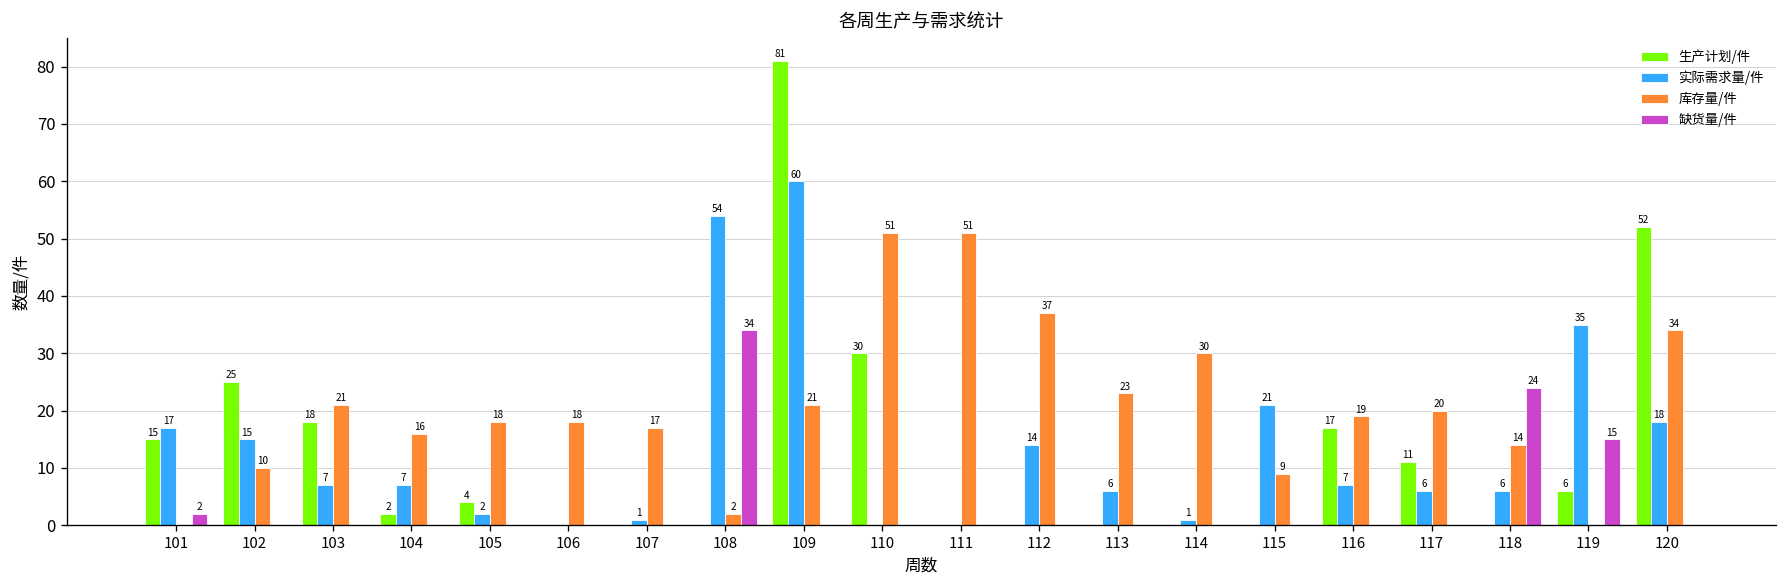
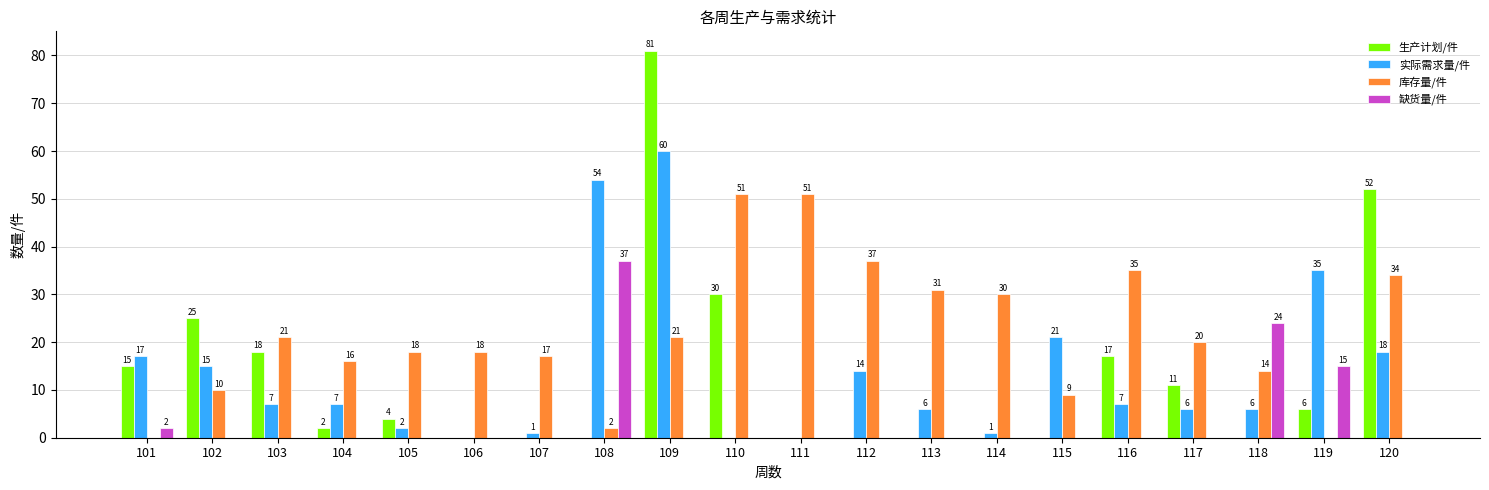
  {
    "生产计划/件": {
      "101": 15,
      "102": 25,
      "103": 18,
      "104": 2,
      "105": 4,
      "109": 81,
      "110": 30,
      "116": 17,
      "117": 11,
      "119": 6,
      "120": 52
    },
    "实际需求量/件": {
      "101": 17,
      "102": 15,
      "103": 7,
      "104": 7,
      "105": 2,
      "107": 1,
      "108": 54,
      "109": 60,
      "112": 14,
      "113": 6,
      "114": 1,
      "115": 21,
      "116": 7,
      "117": 6,
      "118": 6,
      "119": 35,
      "120": 18
    },
    "库存量/件": {
      "102": 10,
      "103": 21,
      "104": 16,
      "105": 18,
      "106": 18,
      "107": 17,
      "108": 2,
      "109": 21,
      "110": 51,
      "111": 51,
      "112": 37,
-     "113": 23,
+     "113": 31,
      "114": 30,
      "115": 9,
-     "116": 19,
+     "116": 35,
      "117": 20,
      "118": 14,
      "120": 34
    },
    "缺货量/件": {
      "101": 2,
-     "108": 34,
+     "108": 37,
      "118": 24,
      "119": 15
    }
  }
